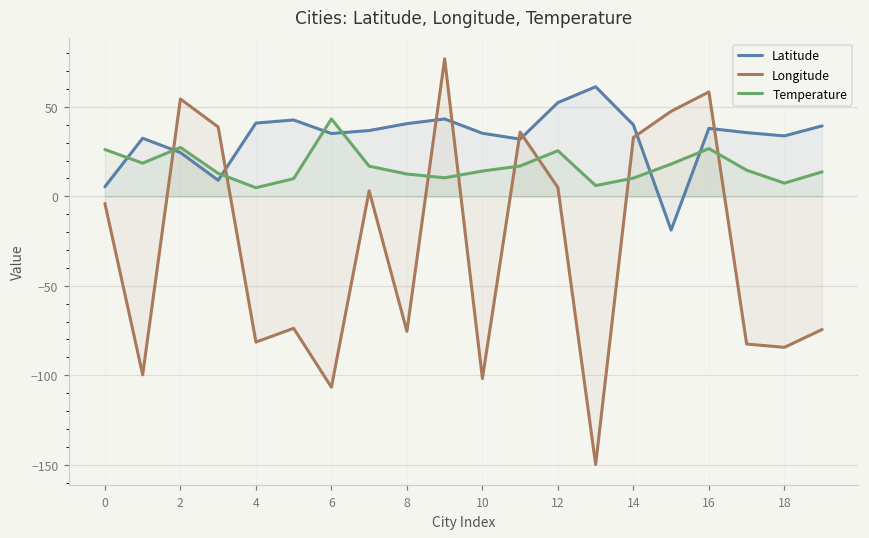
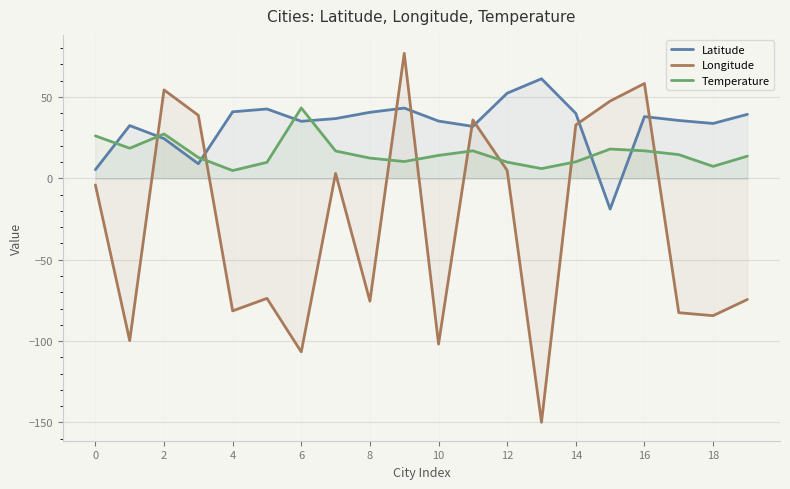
  {
    "Temperature": {
      "0": 26,
      "2": 27,
      "4": 5,
      "6": 43,
      "8": 12,
      "10": 14,
-     "12": 25,
+     "12": 10,
      "14": 10,
-     "16": 27,
+     "16": 17,
      "18": 7
    }
  }
